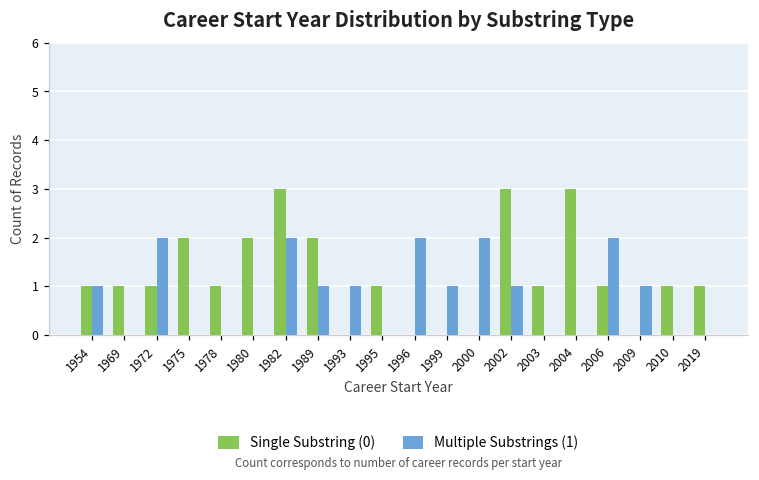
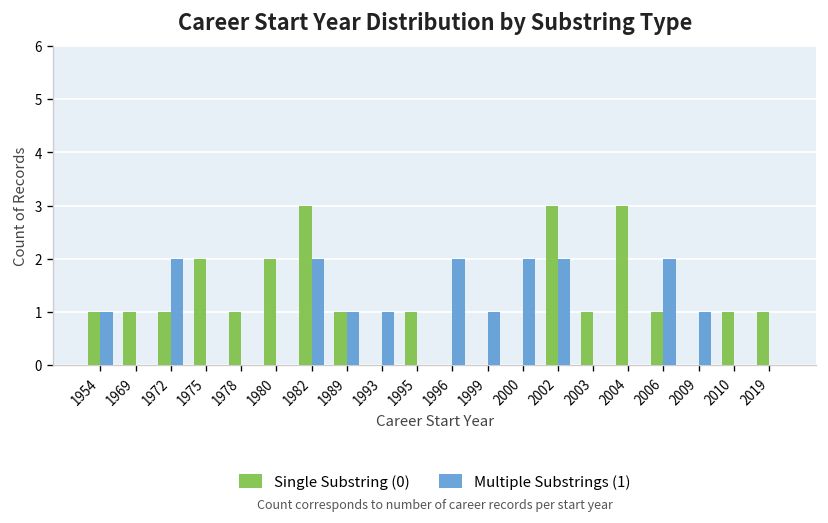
  {
    "Single Substring (0)": {
      "1954": 1,
      "1969": 1,
      "1972": 1,
      "1975": 2,
      "1978": 1,
      "1980": 2,
      "1982": 3,
-     "1989": 2,
+     "1989": 1,
      "1993": 0,
      "1995": 1,
      "1996": 0,
      "1999": 0,
      "2000": 0,
      "2002": 3,
      "2003": 1,
      "2004": 3,
      "2006": 1,
      "2009": 0,
      "2010": 1,
      "2019": 1
    },
    "Multiple Substrings (1)": {
      "1954": 1,
      "1969": 0,
      "1972": 2,
      "1975": 0,
      "1978": 0,
      "1980": 0,
      "1982": 2,
      "1989": 1,
      "1993": 1,
      "1995": 0,
      "1996": 2,
      "1999": 1,
      "2000": 2,
-     "2002": 1,
+     "2002": 2,
      "2003": 0,
      "2004": 0,
      "2006": 2,
      "2009": 1,
      "2010": 0,
      "2019": 0
    }
  }
